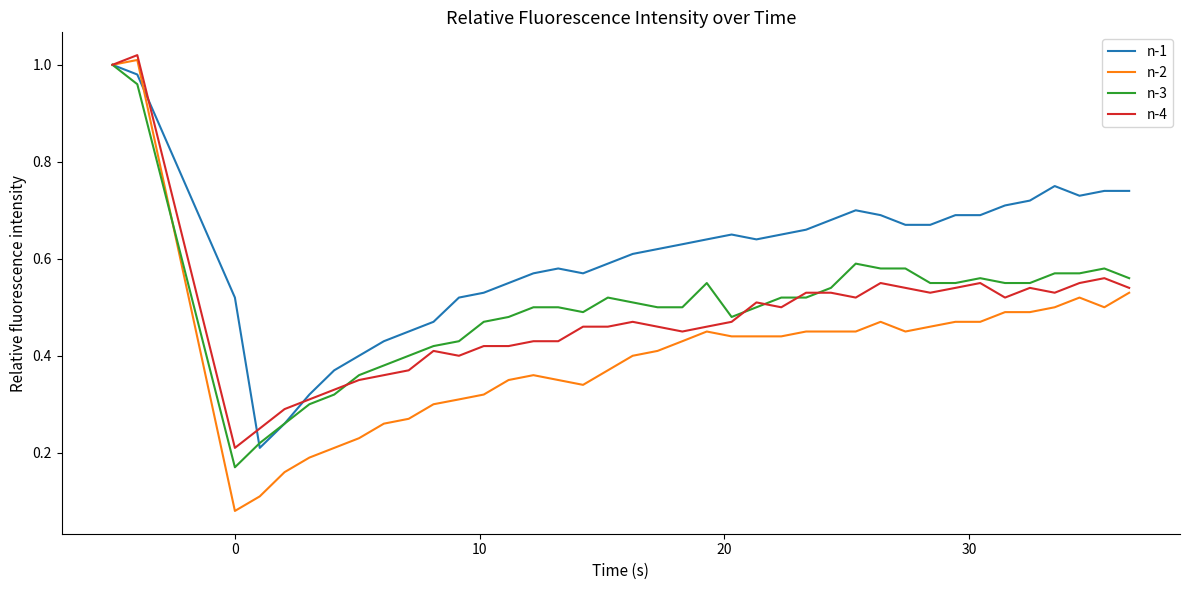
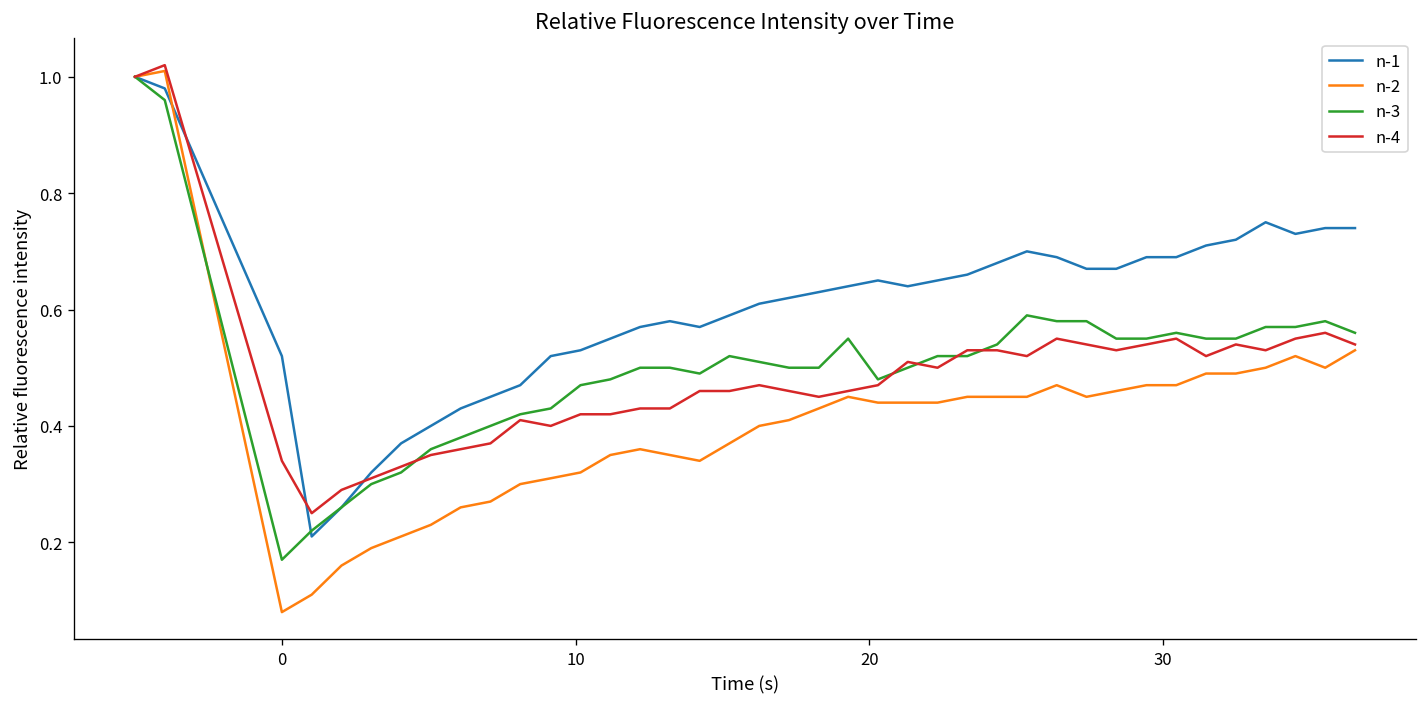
  {
    "n-1": {
      "0": 0.52
    },
    "n-2": {
      "0": 0.08
    },
    "n-3": {
      "0": 0.17
    },
    "n-4": {
-     "0": 0.21
+     "0": 0.34
    }
  }
